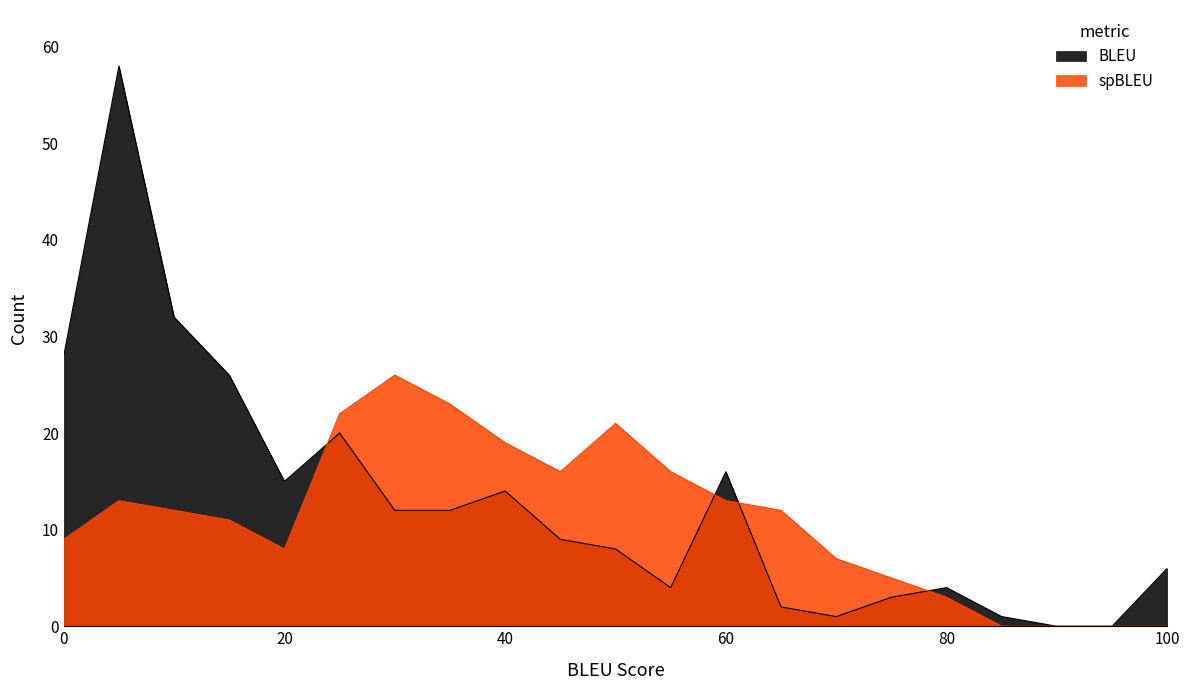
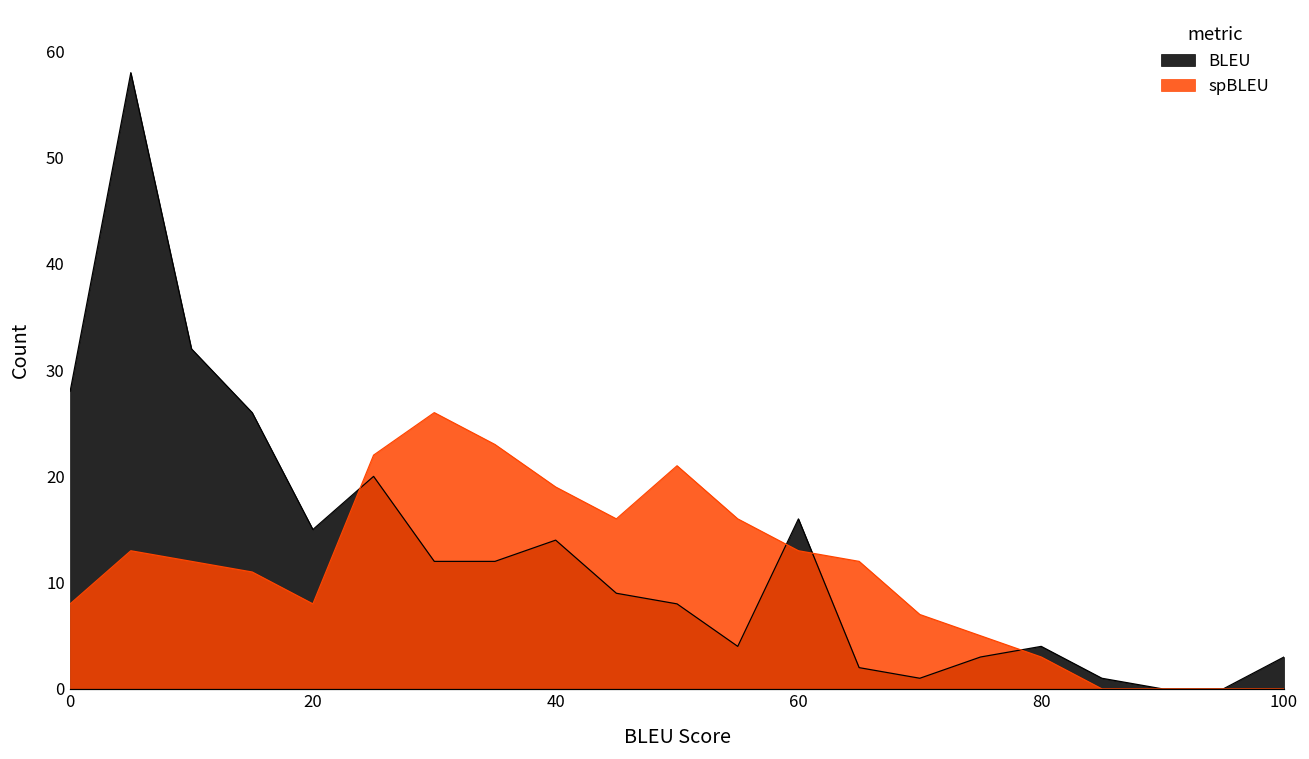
  {
    "BLEU": {
      "0": 28,
      "20": 15,
      "40": 14,
      "60": 16,
      "80": 4,
-     "100": 6
+     "100": 3
    },
    "spBLEU": {
-     "0": 9,
+     "0": 8,
      "20": 8,
      "40": 19,
      "60": 13,
      "80": 3,
      "100": 0
    }
  }
